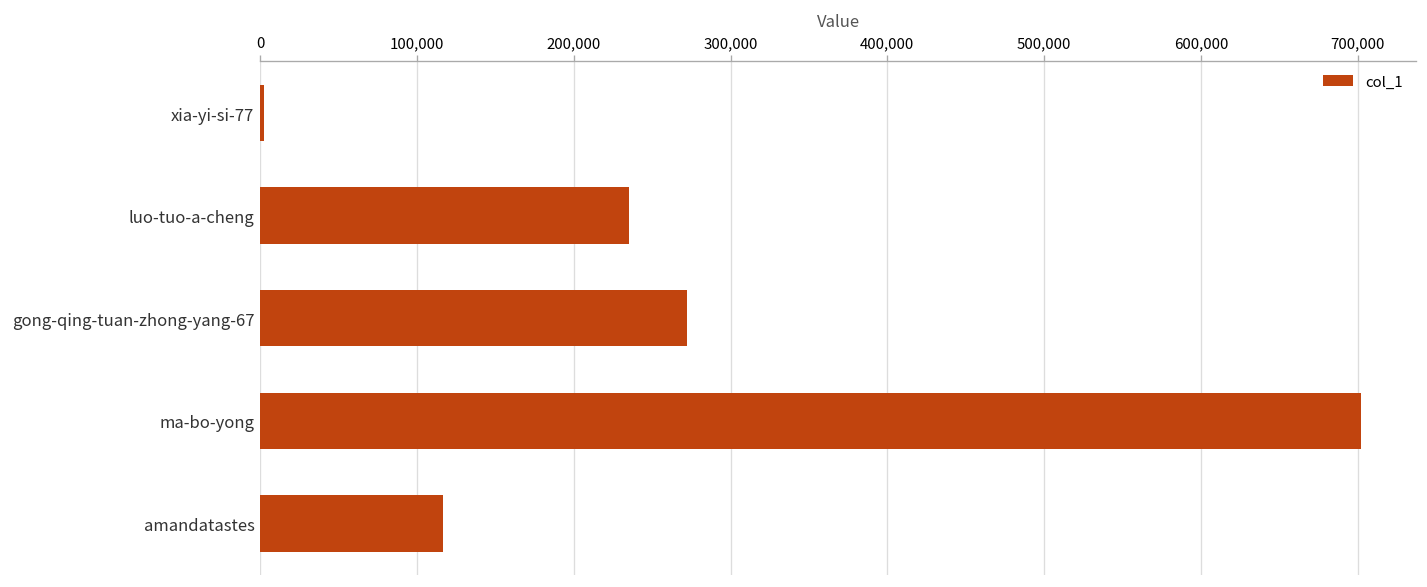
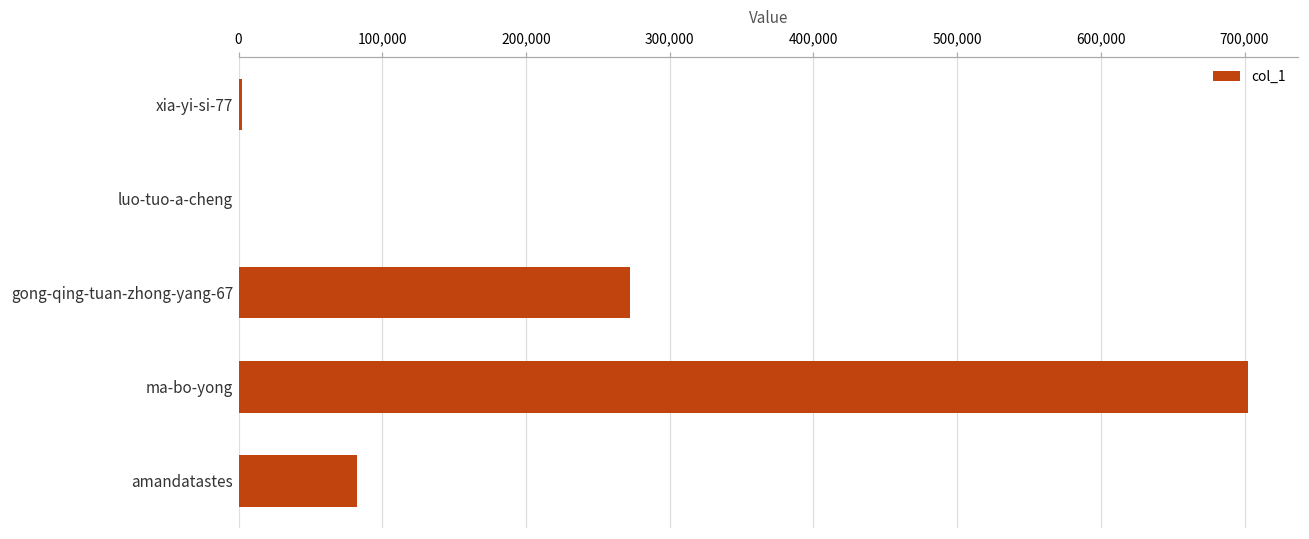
  {
    "xia-yi-si-77": "2,000",
-   "luo-tuo-a-cheng": "235,000",
+   "luo-tuo-a-cheng": "0",
    "gong-qing-tuan-zhong-yang-67": "272,000",
    "ma-bo-yong": "702,000",
-   "amandatastes": "117,000"
+   "amandatastes": "83,000"
  }
